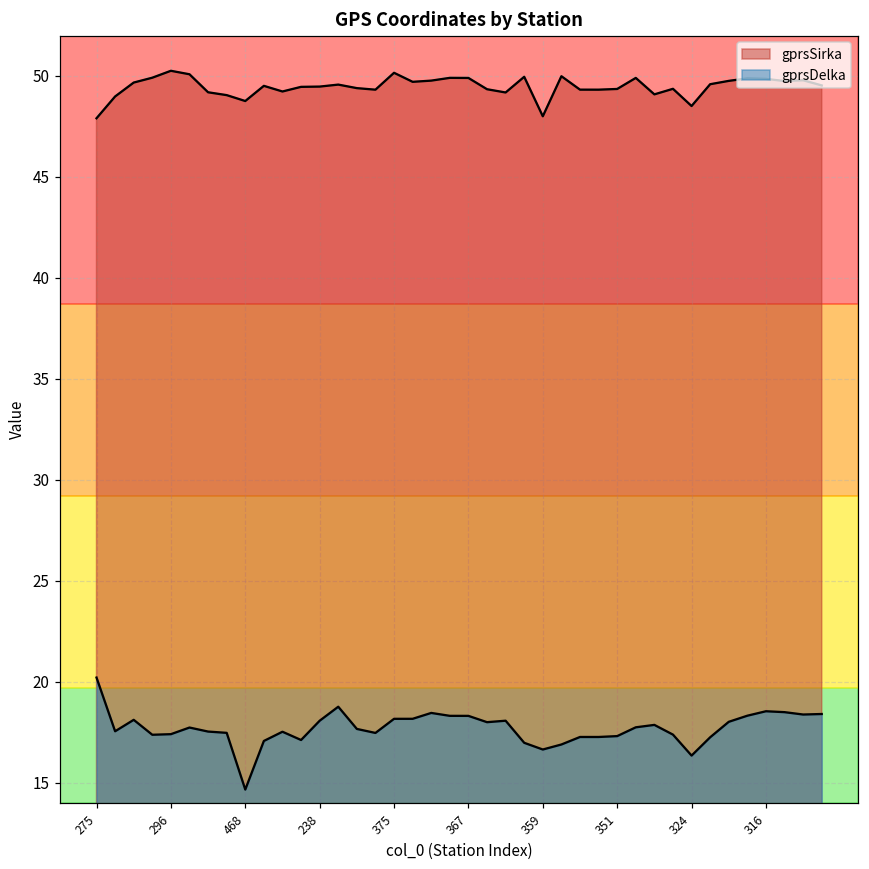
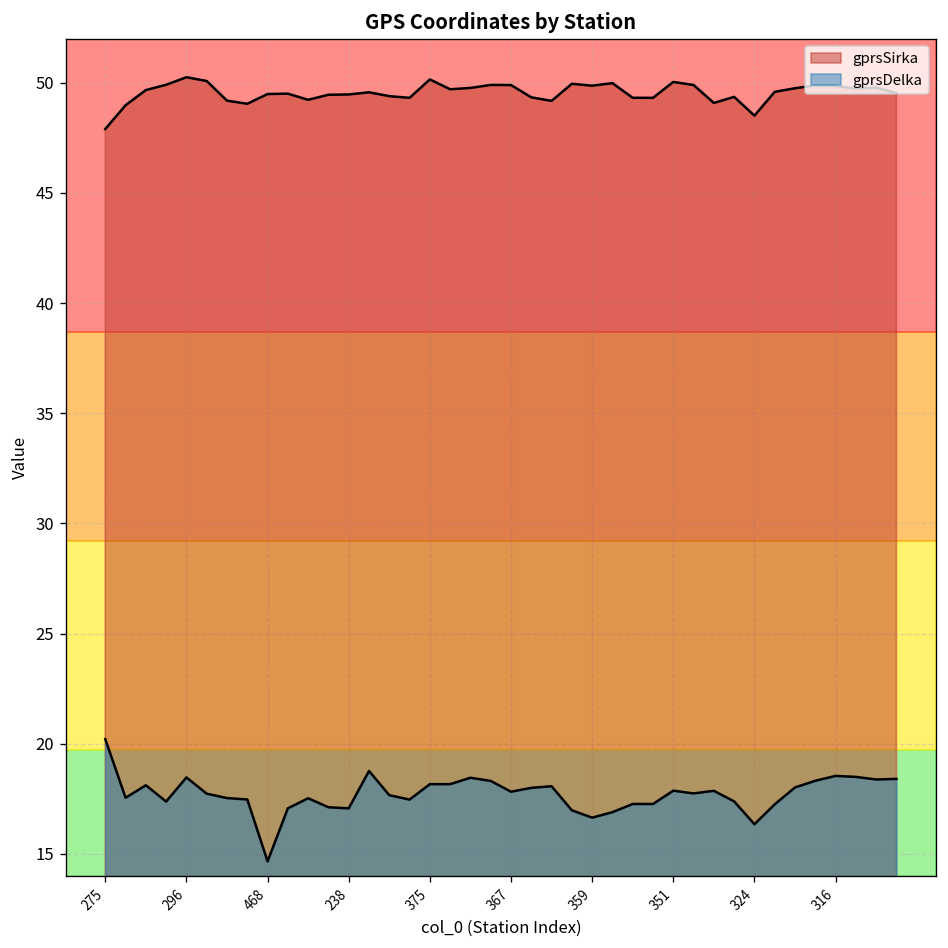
  {
    "gprsSirka": {
      "275": 47.9,
      "296": 50.3,
-     "468": 48.8,
+     "468": 49.5,
      "238": 49.5,
      "375": 50.2,
      "367": 49.9,
-     "359": 48.0,
-     "351": 49.4,
+     "359": 49.9,
+     "351": 50.0,
      "324": 48.5
    },
    "gprsDelka": {
      "275": 20.2,
-     "296": 17.4,
+     "296": 18.5,
      "468": 14.7,
-     "238": 18.1,
+     "238": 17.1,
      "375": 18.2,
-     "367": 18.3,
+     "367": 17.8,
      "359": 16.6,
-     "351": 17.3,
+     "351": 17.9,
      "324": 16.3,
      "316": 18.5
    }
  }
